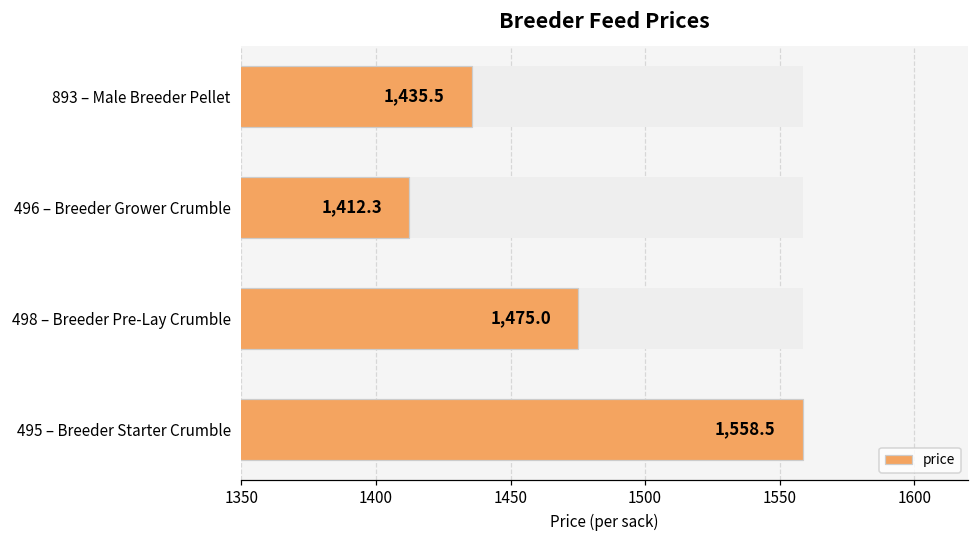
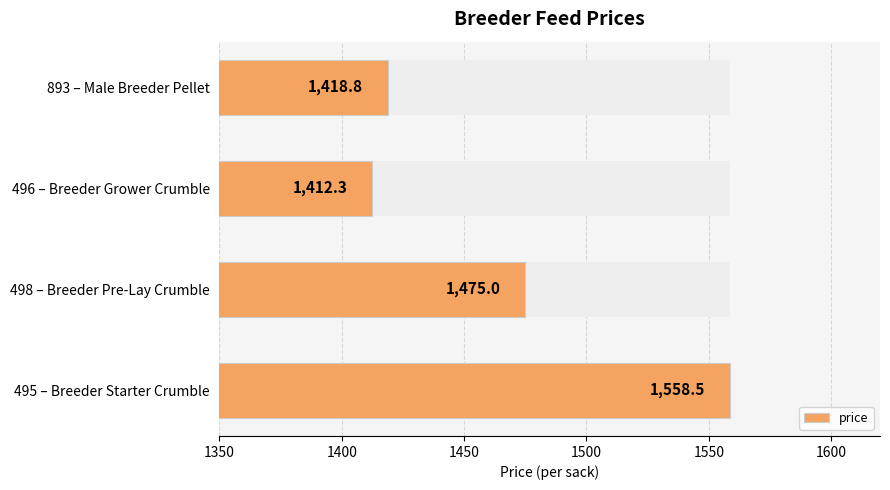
  {
    "price": {
-     "893 – Male Breeder Pellet": "1,435.5",
+     "893 – Male Breeder Pellet": "1,418.8",
      "495 – Breeder Starter Crumble": "1,558.5"
    }
  }
